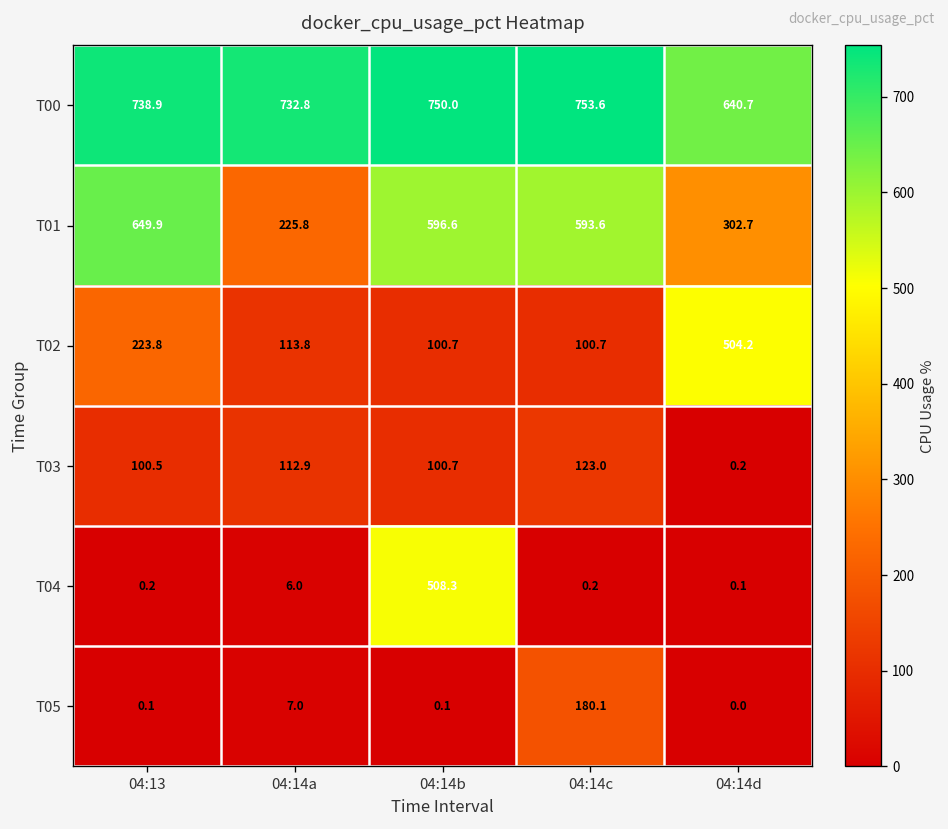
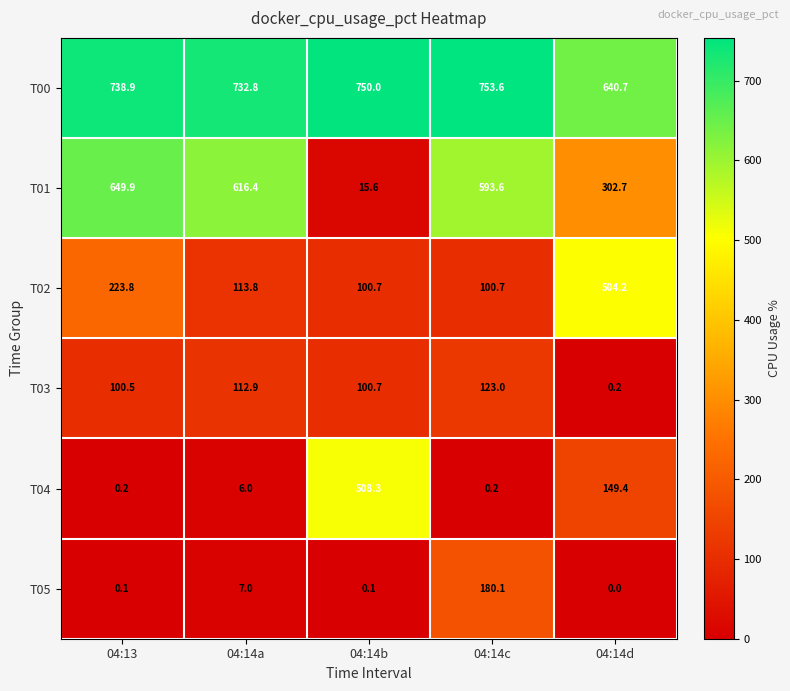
  {
    "T01": {
-     "04:14a": 225.8,
-     "04:14b": 596.6
+     "04:14a": 616.4,
+     "04:14b": 15.6
    },
    "T04": {
-     "04:14d": 0.1
+     "04:14d": 149.4
    }
  }
